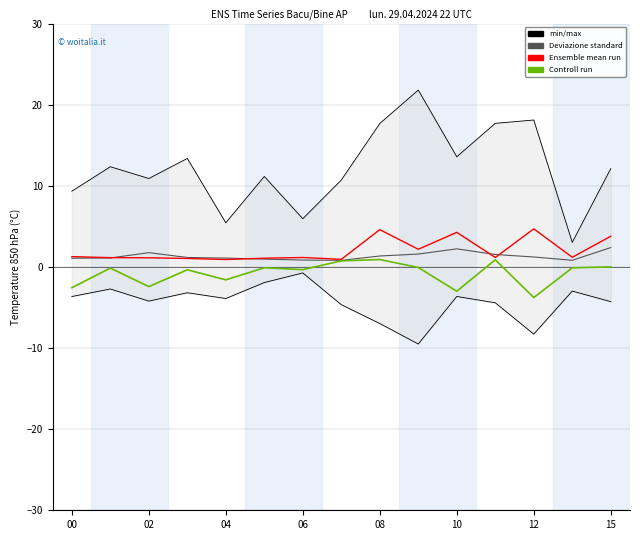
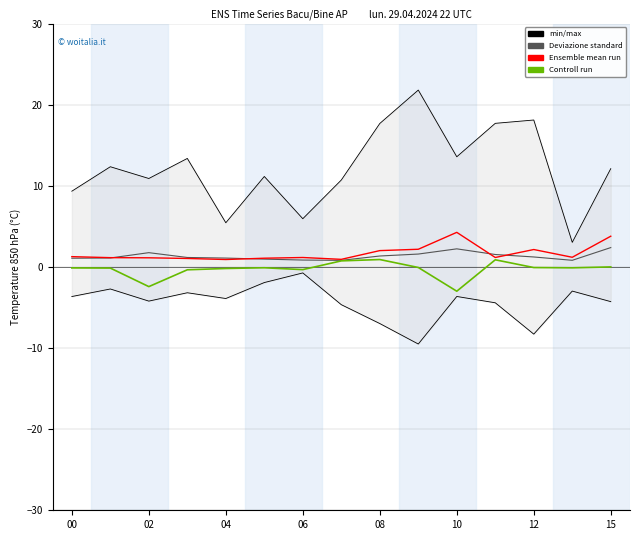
  {
    "Deviazione standard": {
      "02": 2,
      "06": 1,
      "08": 1,
      "10": 2,
      "12": 1,
      "15": 2
    },
    "Ensemble mean run": {
      "02": 1,
      "06": 1,
-     "08": 5,
+     "08": 2,
      "10": 4,
-     "12": 5,
+     "12": 2,
      "15": 4
    },
    "Controll run": {
-     "00": -3,
+     "00": 0,
      "02": -2,
-     "04": -2,
+     "04": 0,
      "06": 0,
      "08": 1,
      "10": -3,
-     "12": -4,
+     "12": 0,
      "15": 0
    }
  }
